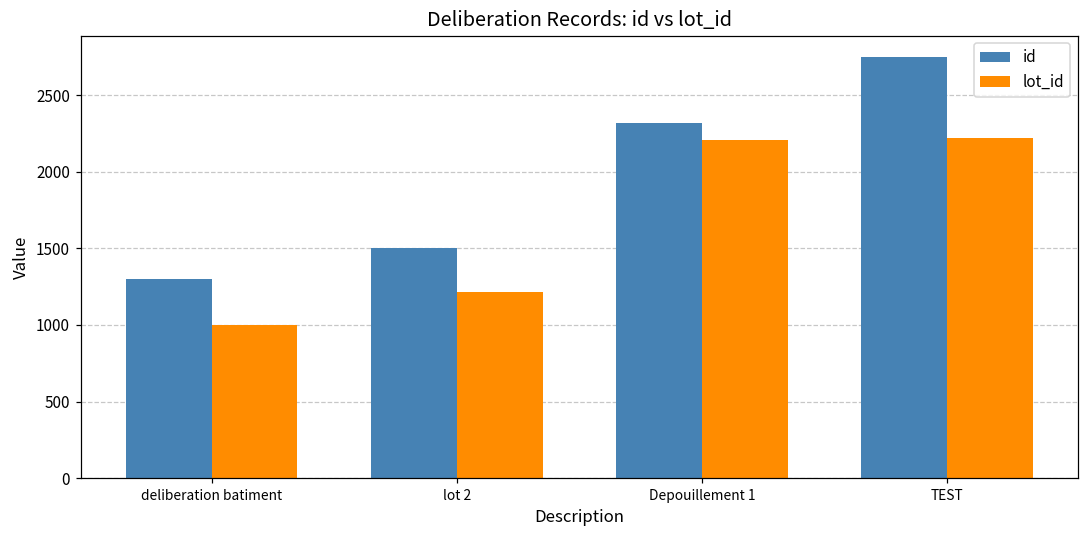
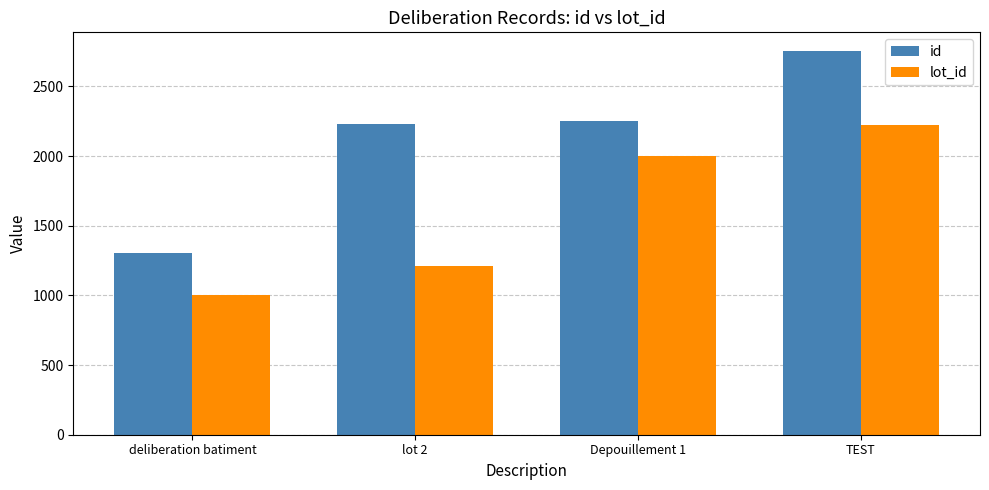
  {
    "id": {
      "deliberation batiment": 1300,
-     "lot 2": 1500,
-     "Depouillement 1": 2320,
+     "lot 2": 2230,
+     "Depouillement 1": 2250,
      "TEST": 2750
    },
    "lot_id": {
      "deliberation batiment": 1000,
      "lot 2": 1210,
-     "Depouillement 1": 2210,
+     "Depouillement 1": 2000,
      "TEST": 2220
    }
  }
